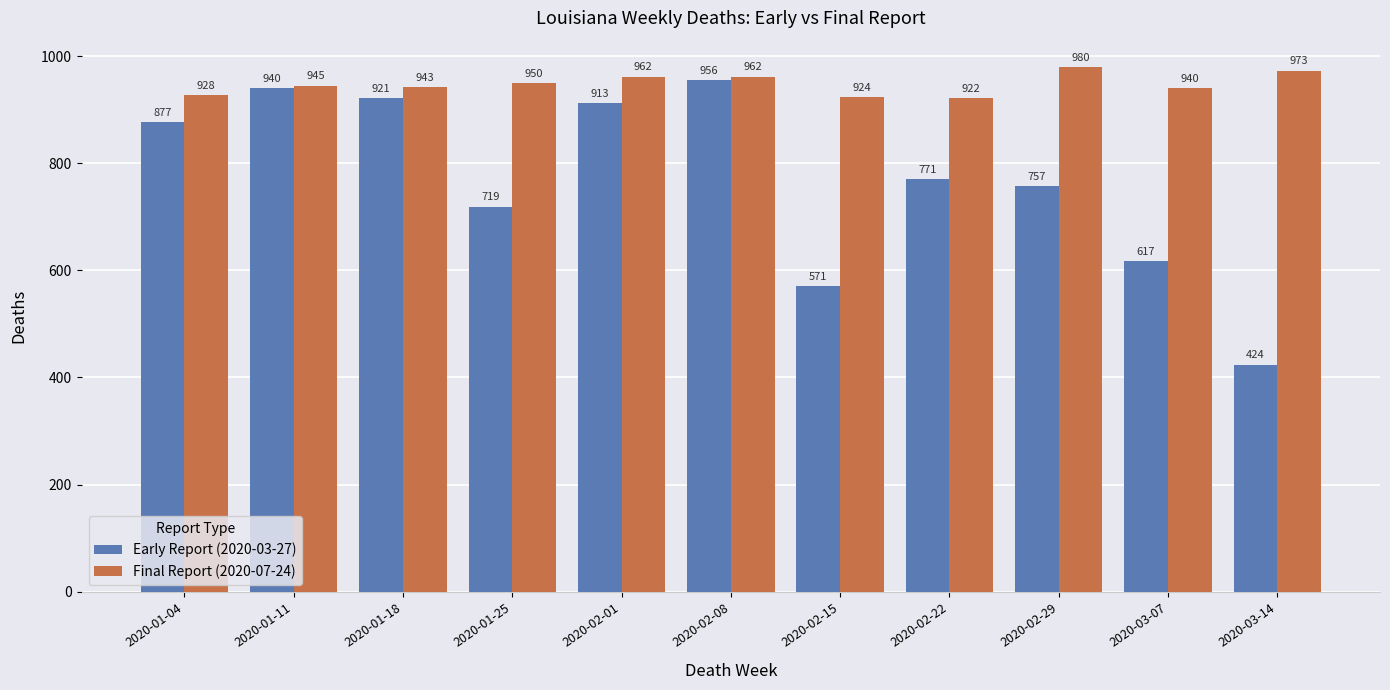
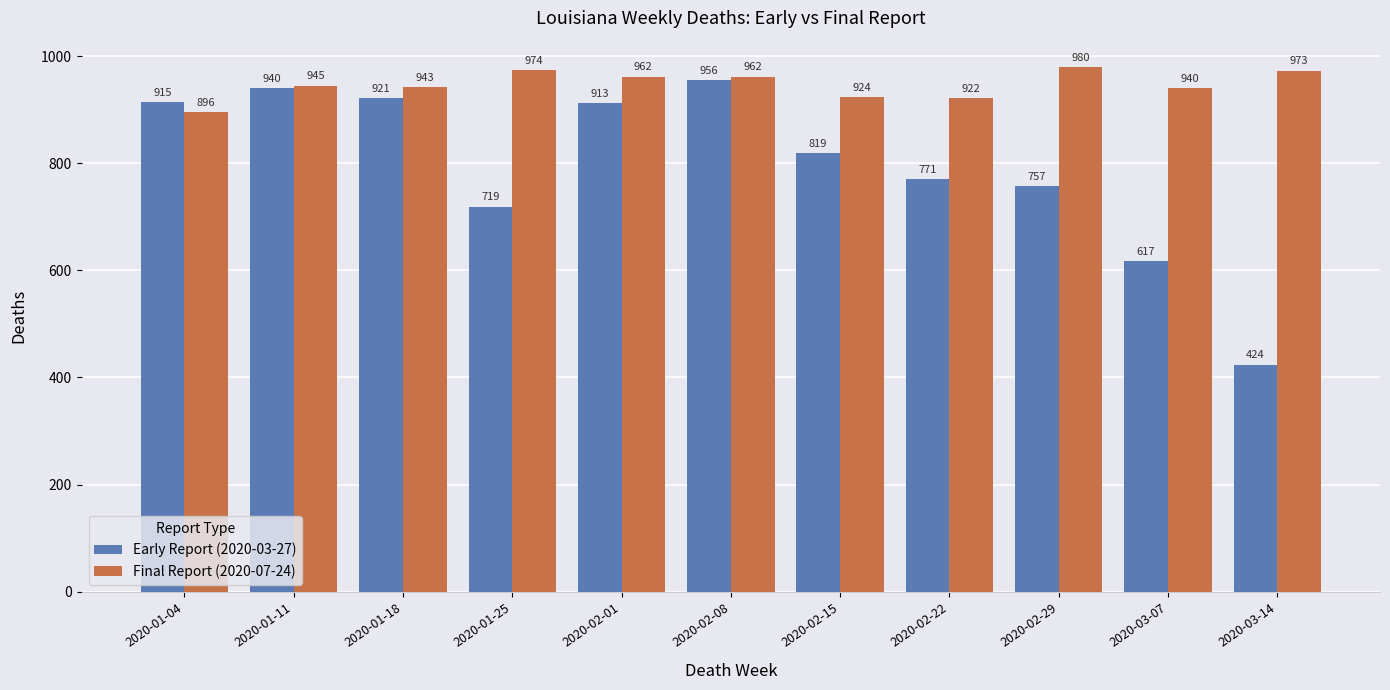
  {
    "Early Report (2020-03-27)": {
-     "2020-01-04": 877,
+     "2020-01-04": 915,
      "2020-01-11": 940,
      "2020-01-18": 921,
      "2020-01-25": 719,
      "2020-02-01": 913,
      "2020-02-08": 956,
-     "2020-02-15": 571,
+     "2020-02-15": 819,
      "2020-02-22": 771,
      "2020-02-29": 757,
      "2020-03-07": 617,
      "2020-03-14": 424
    },
    "Final Report (2020-07-24)": {
-     "2020-01-04": 928,
+     "2020-01-04": 896,
      "2020-01-11": 945,
      "2020-01-18": 943,
-     "2020-01-25": 950,
+     "2020-01-25": 974,
      "2020-02-01": 962,
      "2020-02-08": 962,
      "2020-02-15": 924,
      "2020-02-22": 922,
      "2020-02-29": 980,
      "2020-03-07": 940,
      "2020-03-14": 973
    }
  }
